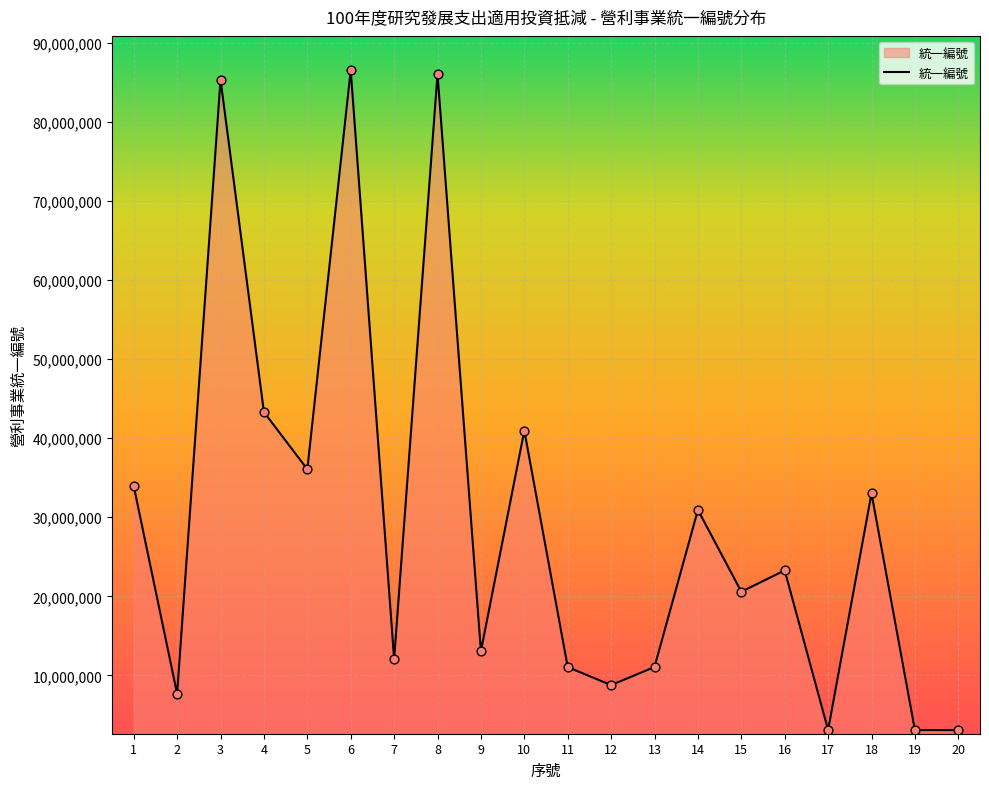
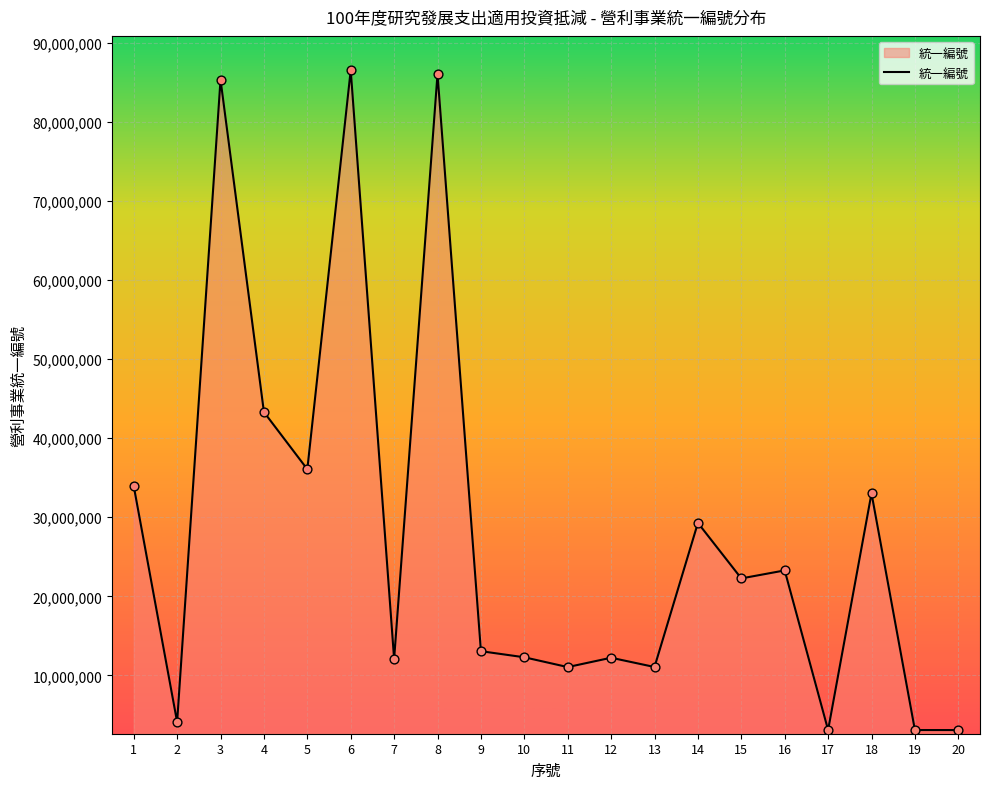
  {
    "1": "34,000,000",
-   "2": "8,000,000",
+   "2": "4,000,000",
    "3": "85,000,000",
    "4": "43,000,000",
    "5": "36,000,000",
    "6": "87,000,000",
    "7": "12,000,000",
    "8": "86,000,000",
    "9": "13,000,000",
-   "10": "41,000,000",
+   "10": "12,000,000",
    "11": "11,000,000",
-   "12": "9,000,000",
+   "12": "12,000,000",
    "13": "11,000,000",
-   "14": "31,000,000",
-   "15": "21,000,000",
+   "14": "29,000,000",
+   "15": "22,000,000",
    "16": "23,000,000",
    "17": "3,000,000",
    "18": "33,000,000",
    "19": "3,000,000",
    "20": "3,000,000"
  }
